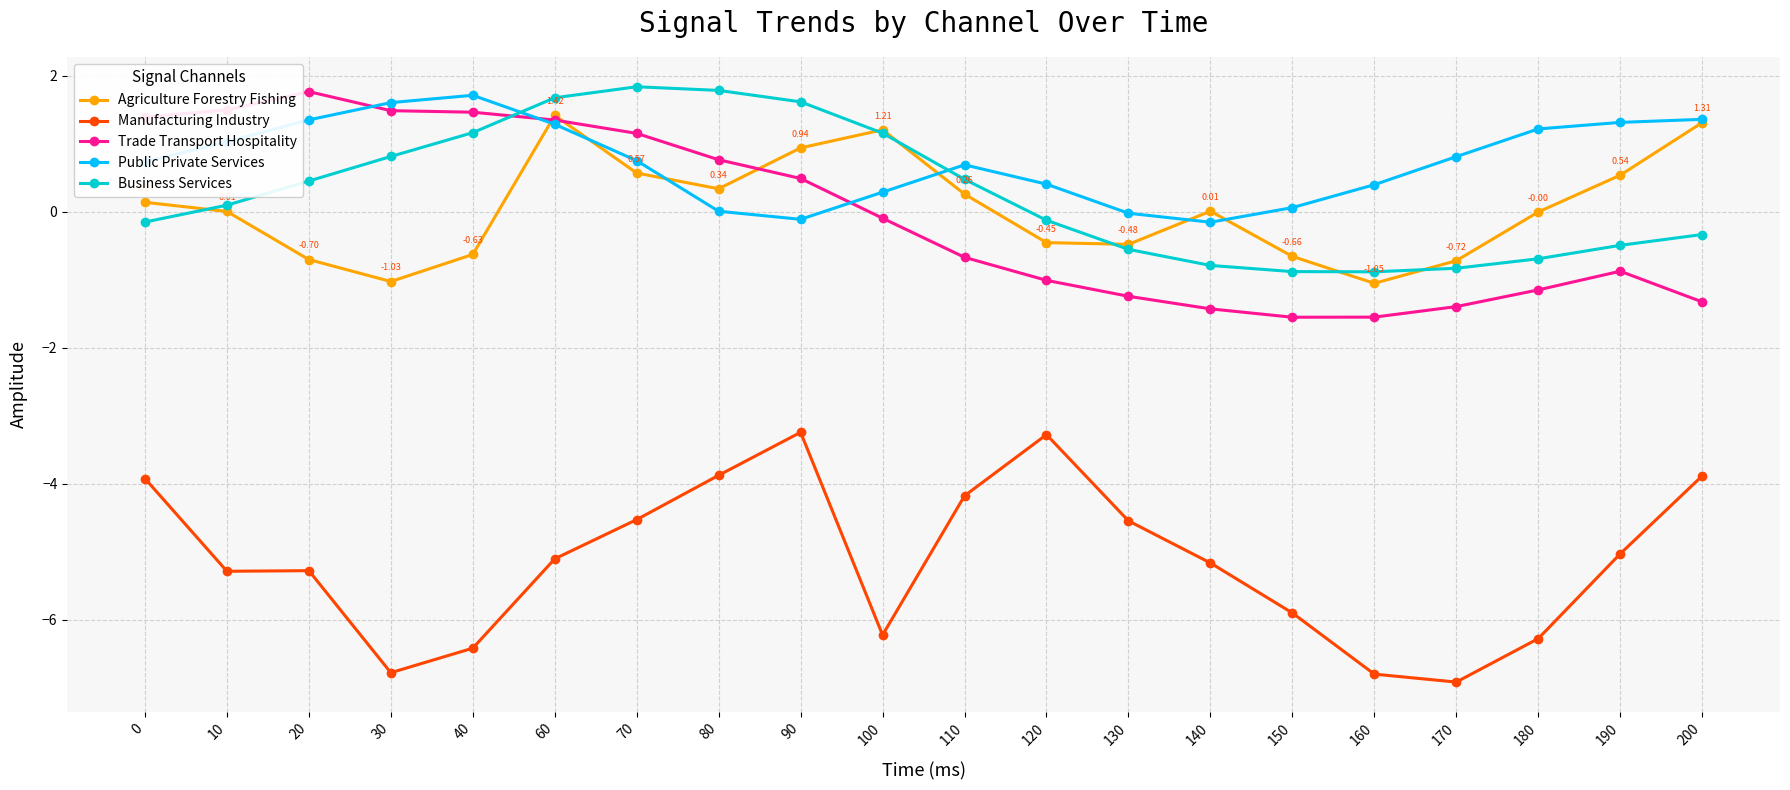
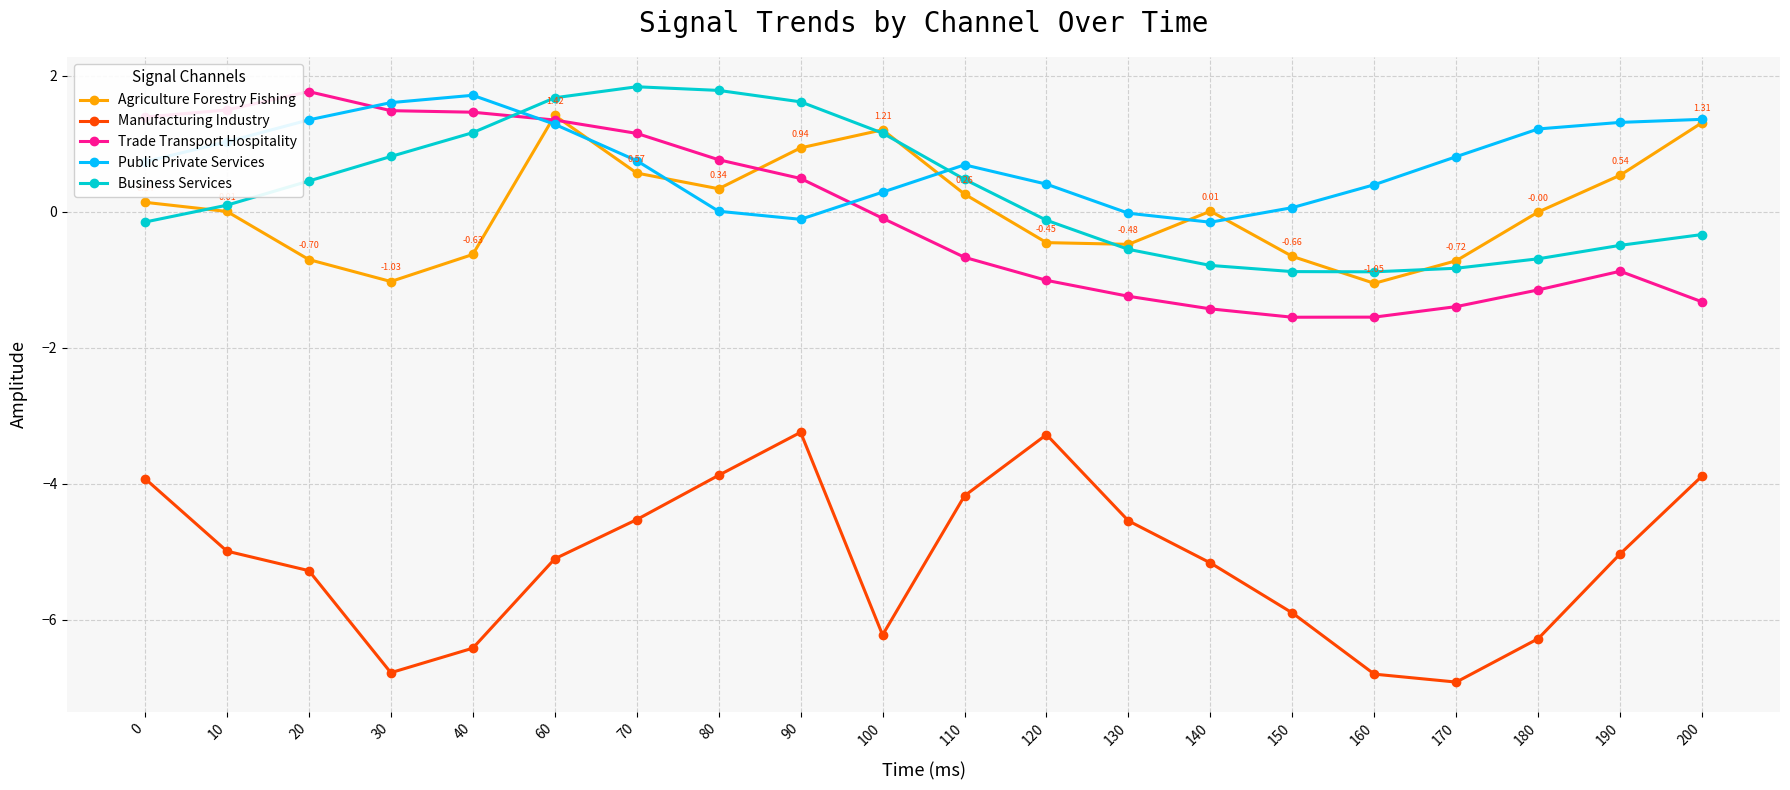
  {
    "Agriculture Forestry Fishing": {
      "20": -0.70,
      "30": -1.03,
      "40": -0.63,
      "80": 0.34,
      "90": 0.94,
      "100": 1.21,
      "120": -0.45,
      "130": -0.48,
      "140": 0.01,
      "150": -0.66,
      "170": -0.72,
      "180": -0.00,
      "190": 0.54,
      "200": 1.31
    },
    "Manufacturing Industry": {
      "0": -3.9,
-     "10": -5.3,
+     "10": -5.0,
      "20": -5.3,
      "30": -6.8,
      "40": -6.4,
      "60": -5.1,
      "70": -4.5,
      "80": -3.9,
      "90": -3.2,
      "100": -6.2,
      "110": -4.2,
      "120": -3.3,
      "130": -4.5,
      "140": -5.2,
      "150": -5.9,
      "160": -6.8,
      "170": -6.9,
      "180": -6.3,
      "190": -5.0,
      "200": -3.9
    },
    "Trade Transport Hospitality": {
      "20": 1.8,
      "30": 1.5,
      "40": 1.5,
      "60": 1.4,
      "70": 1.2,
      "80": 0.8,
      "90": 0.5,
      "100": -0.1,
      "110": -0.7,
      "120": -1.0,
      "130": -1.2,
      "140": -1.4,
      "150": -1.6,
      "160": -1.5,
      "170": -1.4,
      "180": -1.1,
      "190": -0.9,
      "200": -1.3
    }
  }
